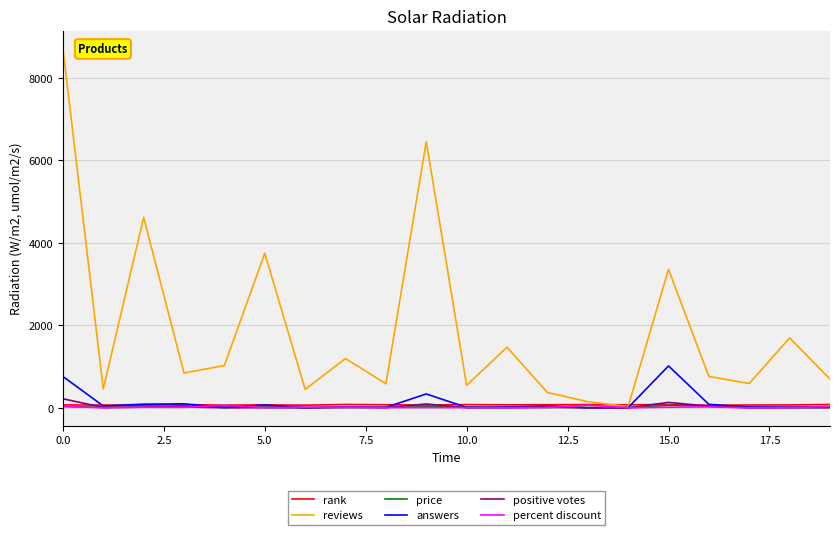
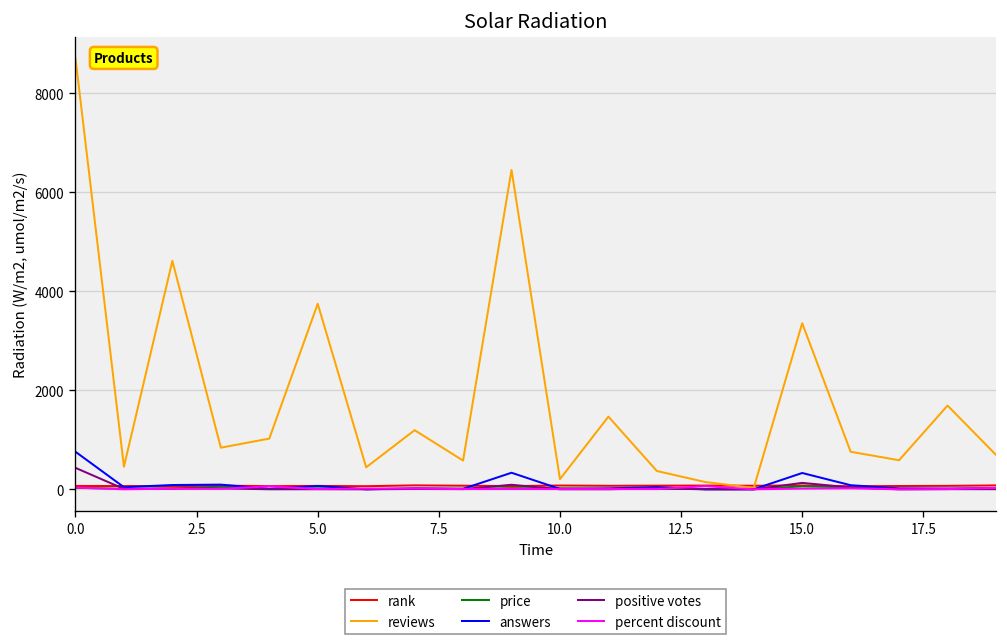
  {
    "reviews": {
      "0.0": 8700,
      "5.0": 3800,
-     "10.0": 500,
+     "10.0": 200,
      "15.0": 3400
    },
    "answers": {
      "0.0": 800,
-     "15.0": 1000
+     "15.0": 300
    },
    "positive votes": {
-     "0.0": 200
+     "0.0": 400
    }
  }
